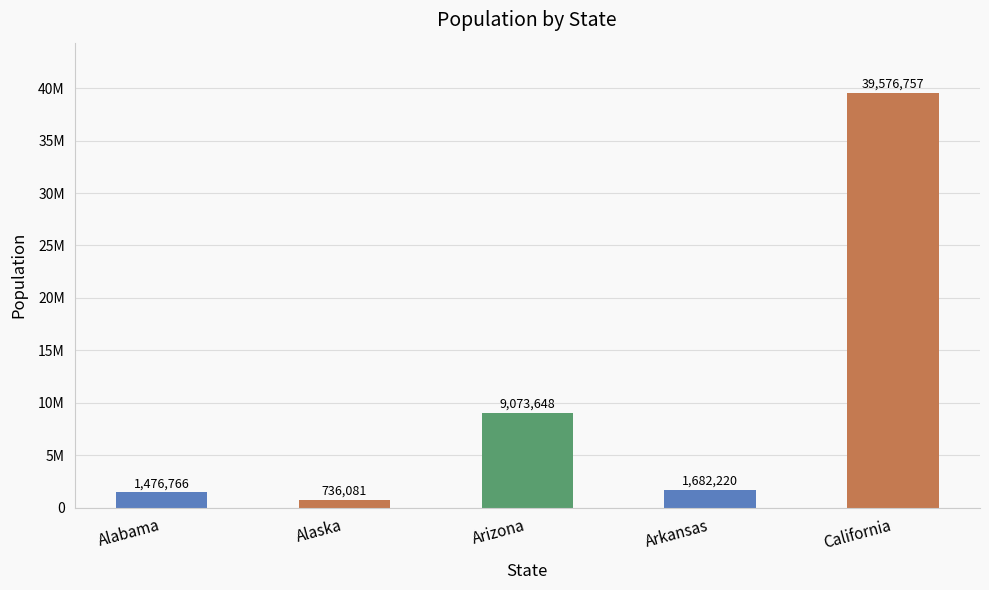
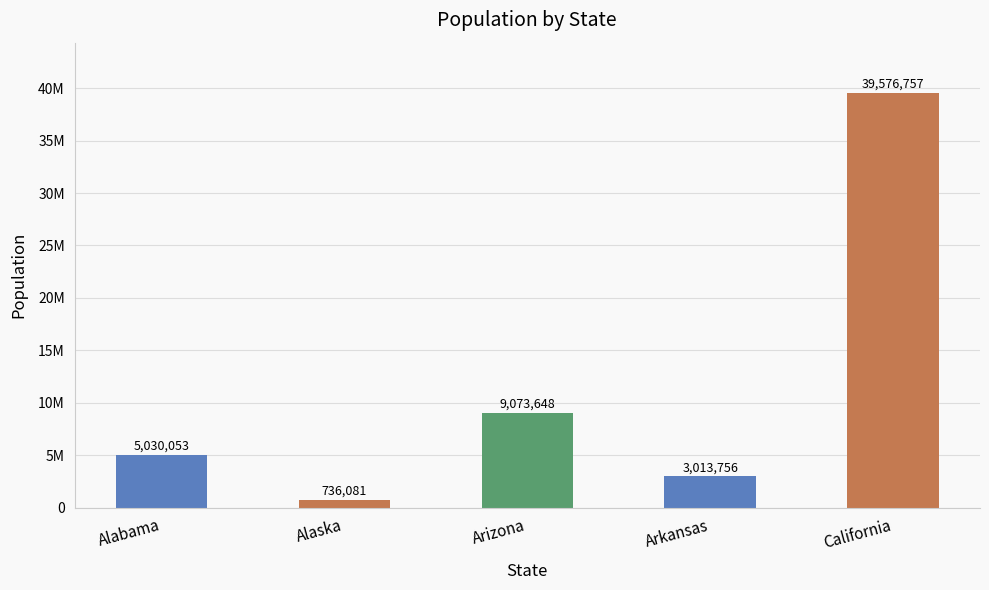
  {
-   "Alabama": "1,476,766",
+   "Alabama": "5,030,053",
    "Alaska": "736,081",
    "Arizona": "9,073,648",
-   "Arkansas": "1,682,220",
+   "Arkansas": "3,013,756",
    "California": "39,576,757"
  }
